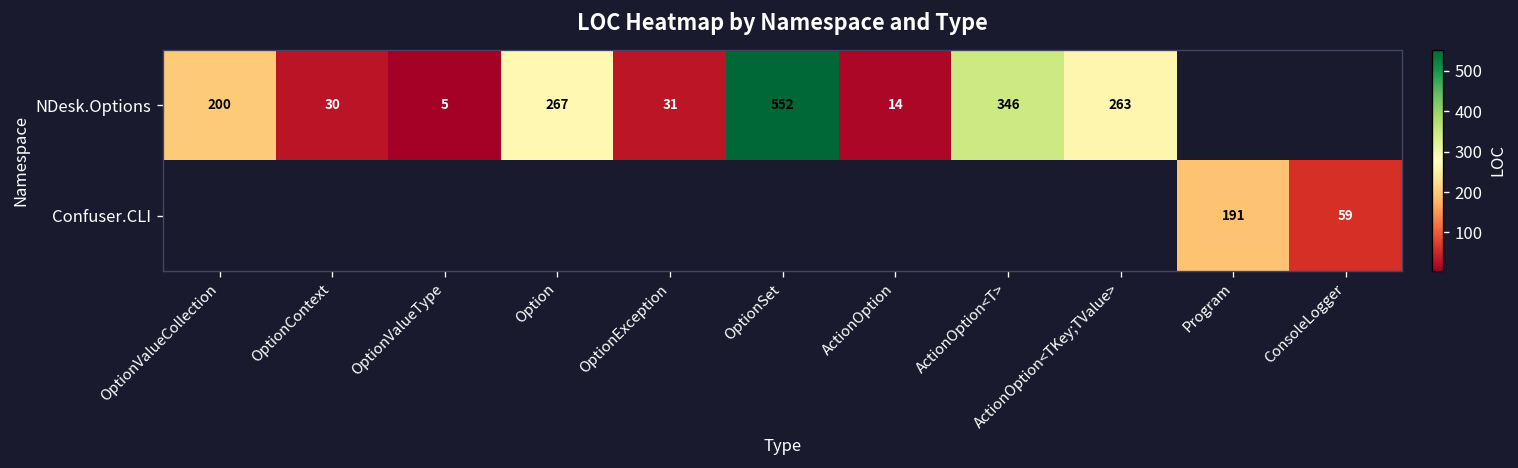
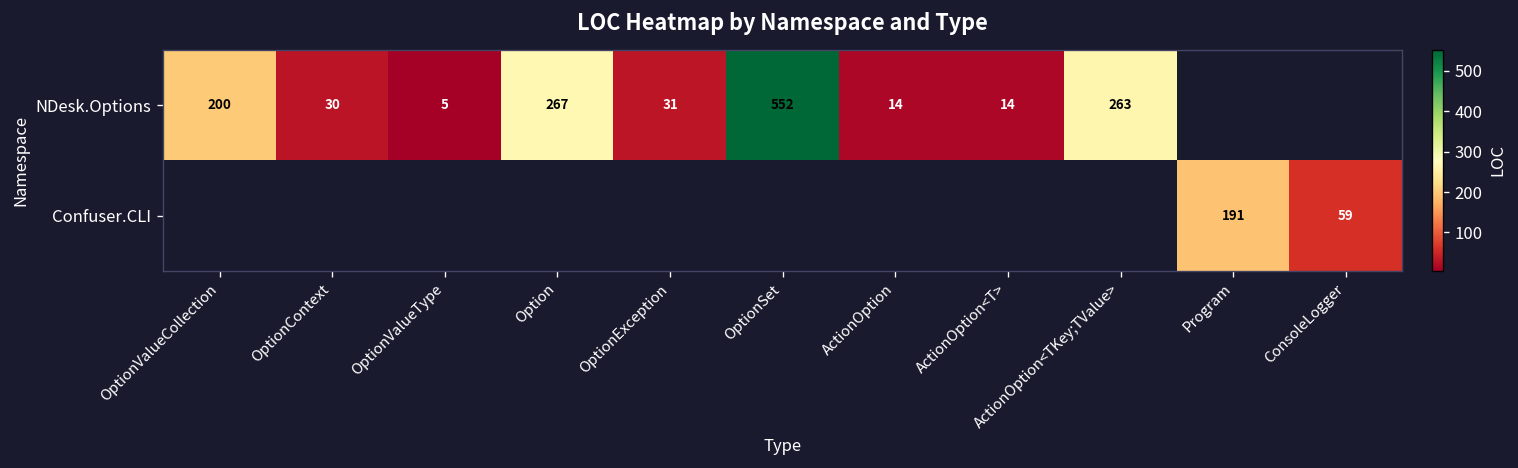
  {
    "NDesk.Options": {
      "OptionValueCollection": 200,
      "OptionContext": 30,
      "OptionValueType": 5,
      "Option": 267,
      "OptionException": 31,
      "OptionSet": 552,
      "ActionOption": 14,
-     "ActionOption<T>": 346,
+     "ActionOption<T>": 14,
      "ActionOption<TKey;TValue>": 263
    },
    "Confuser.CLI": {
      "Program": 191,
      "ConsoleLogger": 59
    }
  }
